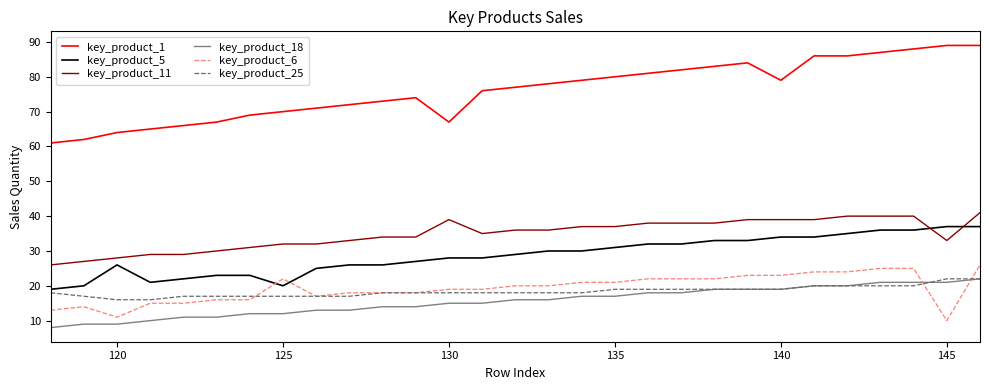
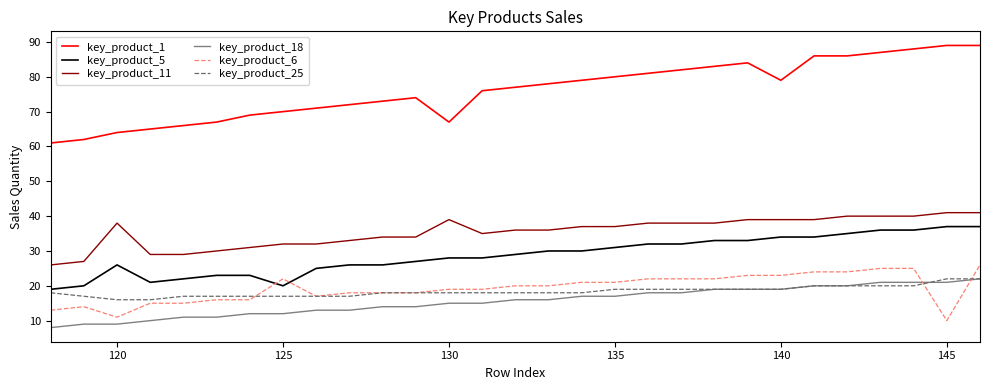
  {
    "key_product_1": {
      "120": 64,
      "125": 70,
      "130": 67,
      "135": 80,
      "140": 79,
      "145": 89
    },
    "key_product_5": {
      "120": 26,
      "125": 20,
      "130": 28,
      "135": 31,
      "140": 34,
      "145": 37
    },
    "key_product_11": {
-     "120": 28,
+     "120": 38,
      "125": 32,
      "130": 39,
      "135": 37,
      "140": 39,
-     "145": 33
+     "145": 41
    },
    "key_product_6": {
      "120": 11,
      "125": 22,
      "130": 19,
      "135": 21,
      "140": 23,
      "145": 10
    }
  }
